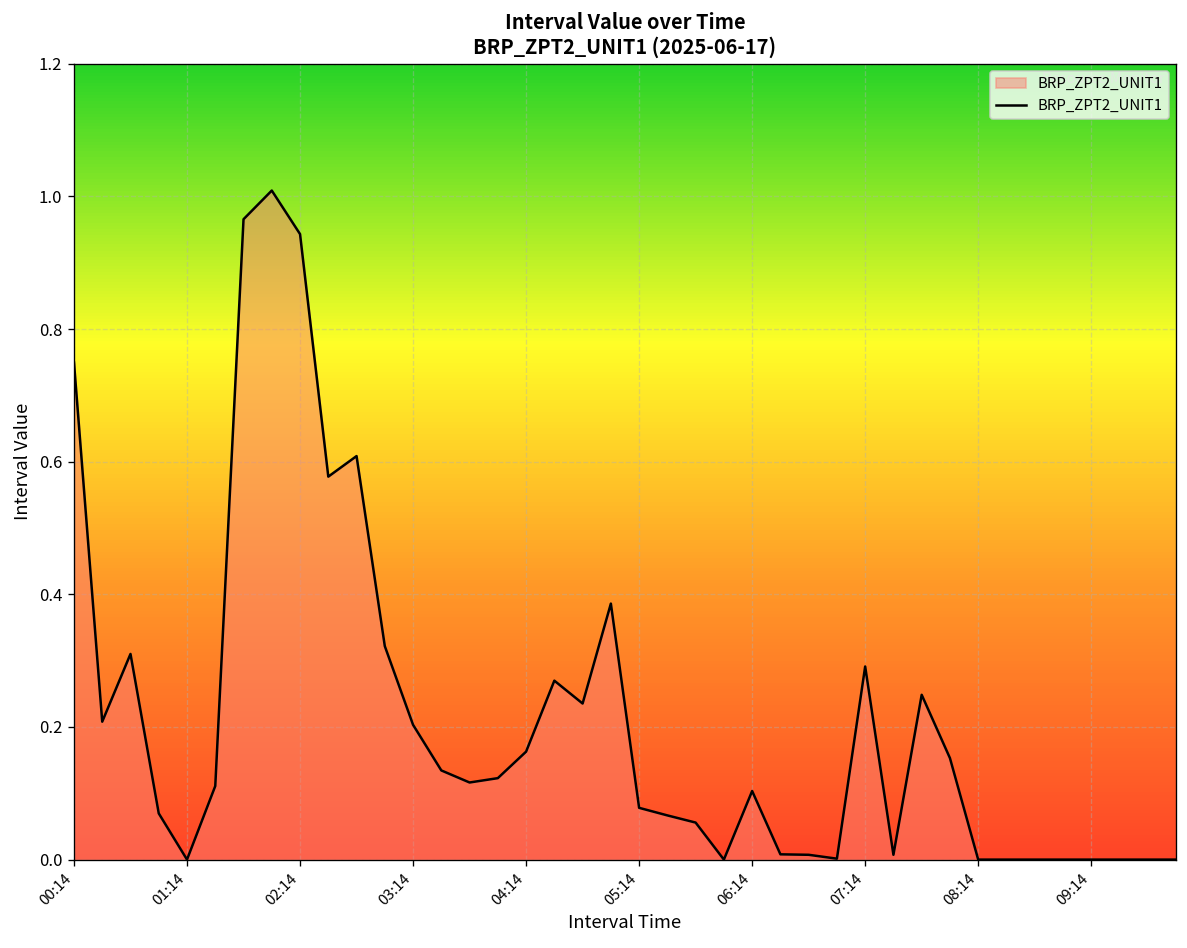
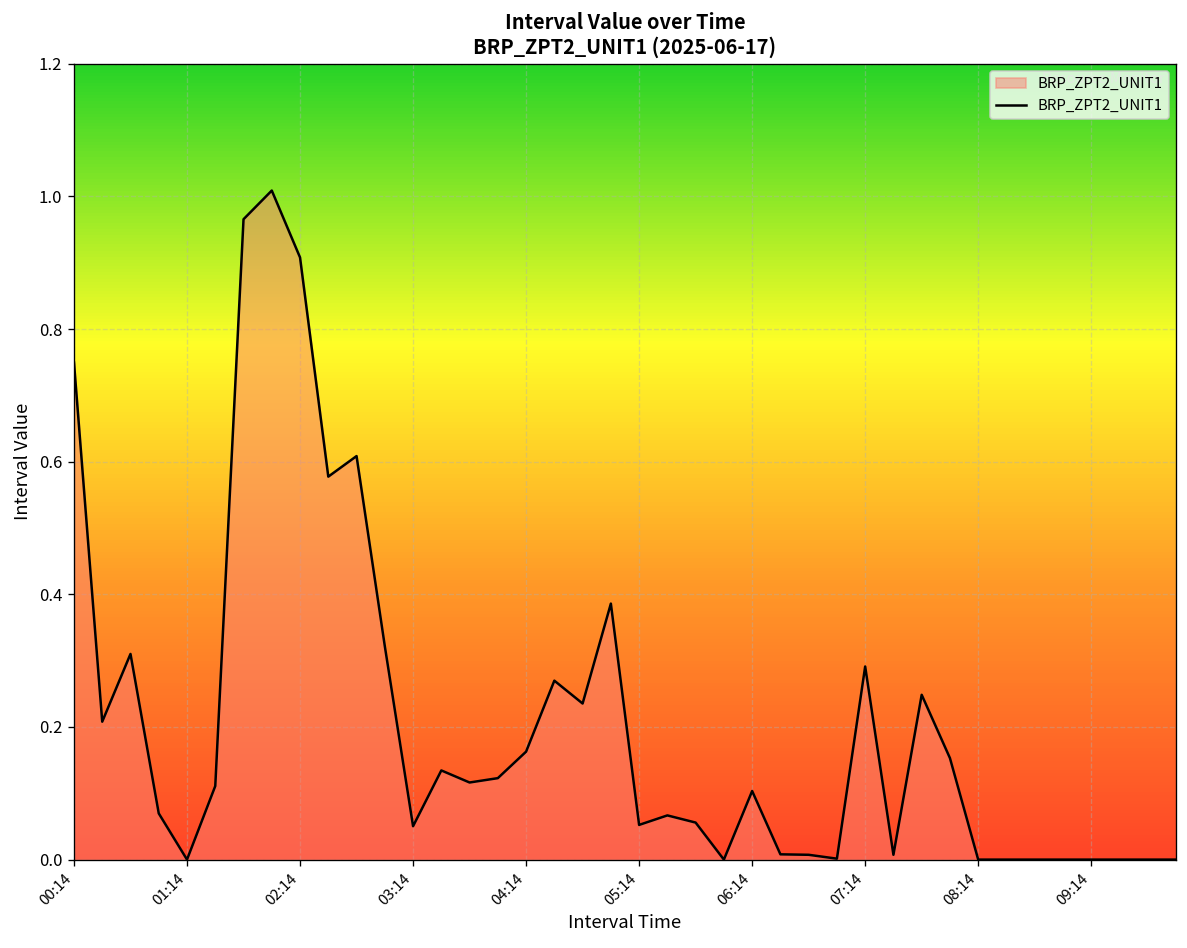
  {
    "00:14": 0.75,
    "01:14": 0.00,
-   "02:14": 0.94,
-   "03:14": 0.20,
+   "02:14": 0.91,
+   "03:14": 0.05,
    "04:14": 0.16,
-   "05:14": 0.08,
+   "05:14": 0.05,
    "06:14": 0.10,
    "07:14": 0.29,
    "08:14": 0.00,
    "09:14": 0.00
  }
